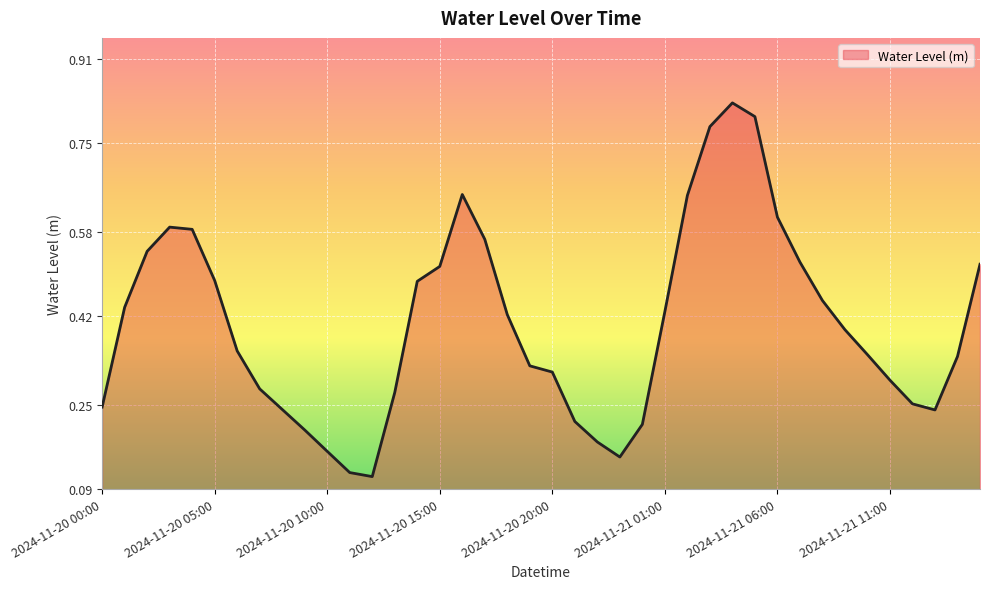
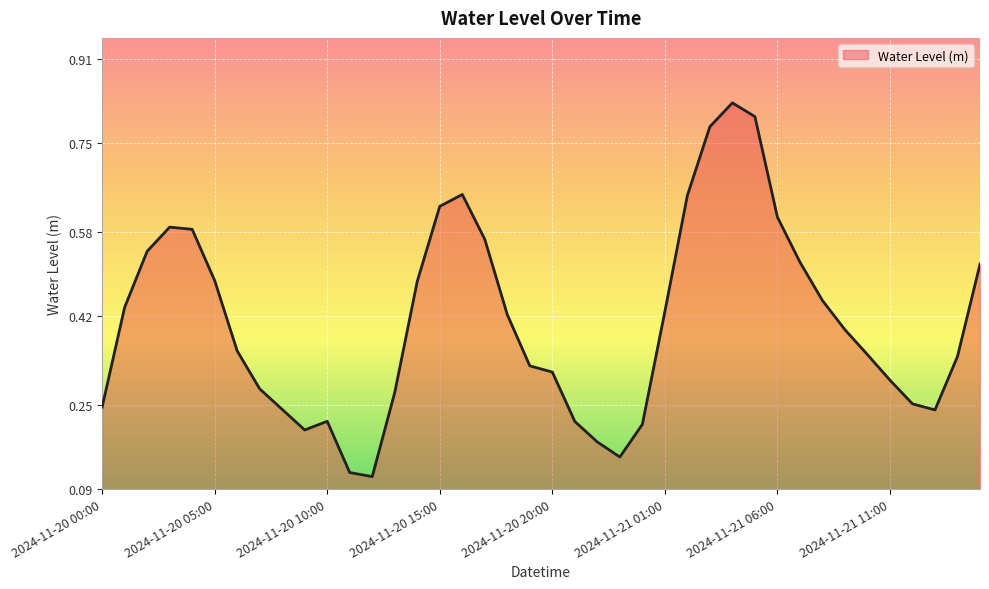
  {
    "2024-11-20 00:00": 0.25,
    "2024-11-20 05:00": 0.49,
-   "2024-11-20 10:00": 0.16,
-   "2024-11-20 15:00": 0.51,
+   "2024-11-20 10:00": 0.22,
+   "2024-11-20 15:00": 0.63,
    "2024-11-20 20:00": 0.31,
    "2024-11-21 01:00": 0.43,
    "2024-11-21 06:00": 0.61,
    "2024-11-21 11:00": 0.30
  }
